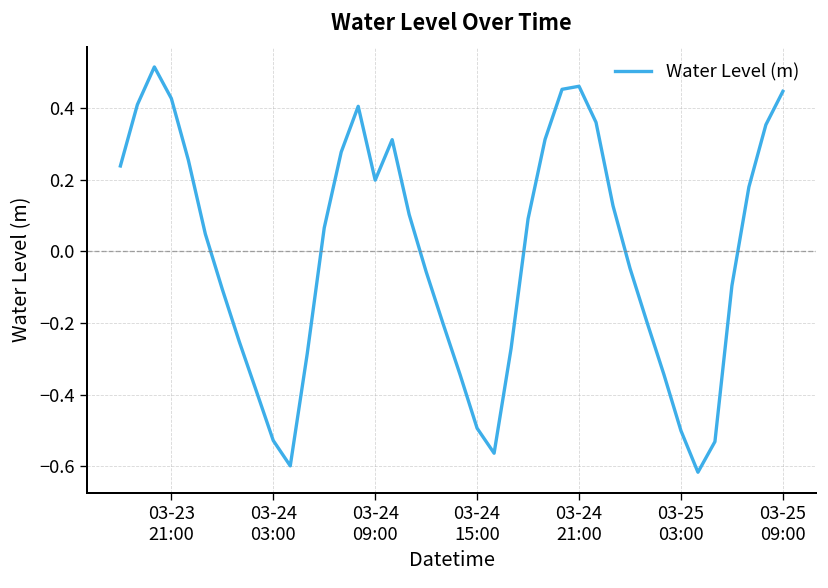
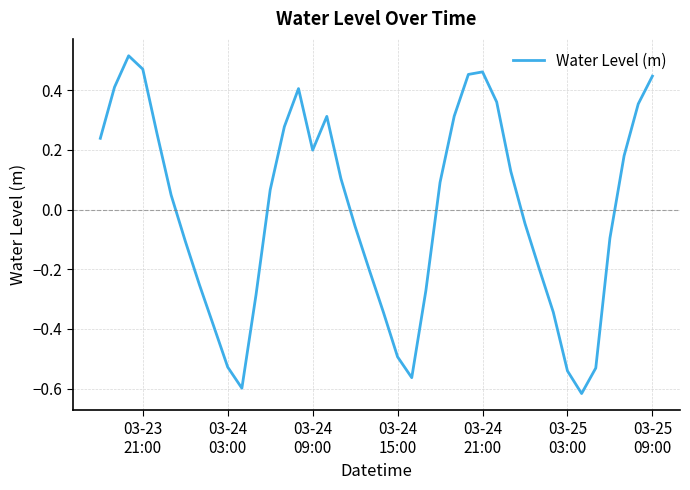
  {
-   "03-23 21:00": 0.43,
+   "03-23 21:00": 0.47,
    "03-24 03:00": -0.53,
    "03-24 09:00": 0.20,
    "03-24 15:00": -0.49,
    "03-24 21:00": 0.46,
-   "03-25 03:00": -0.50,
+   "03-25 03:00": -0.54,
    "03-25 09:00": 0.45
  }
